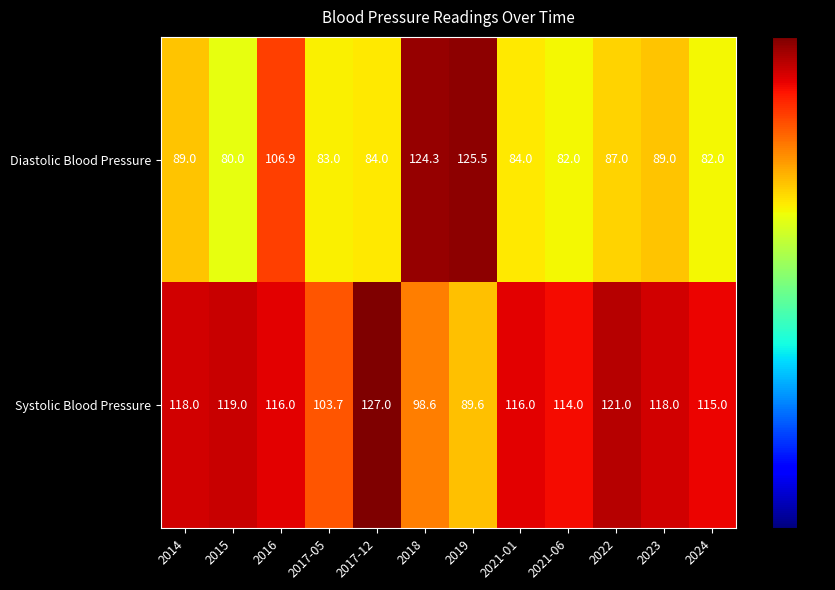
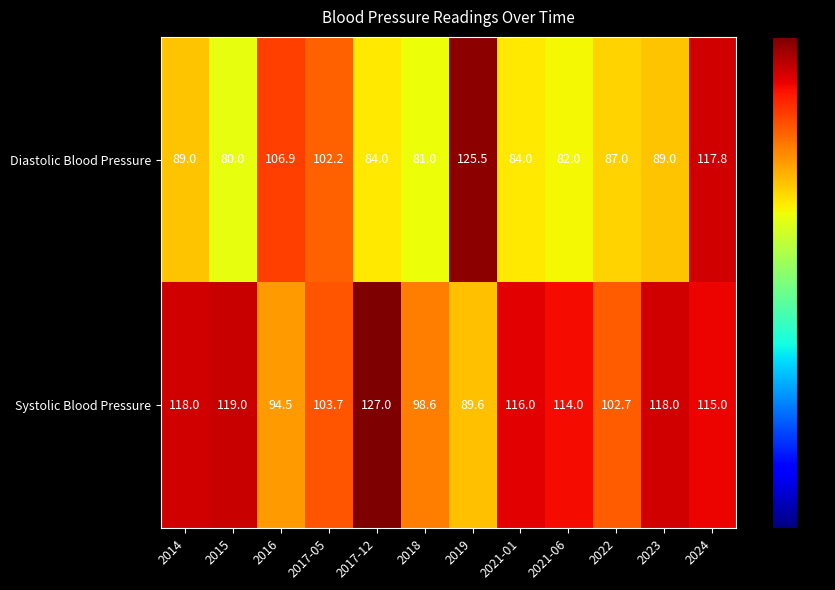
  {
    "Diastolic Blood Pressure": {
      "2014": 89.0,
      "2015": 80.0,
      "2016": 106.9,
-     "2017-05": 83.0,
+     "2017-05": 102.2,
      "2017-12": 84.0,
-     "2018": 124.3,
+     "2018": 81.0,
      "2019": 125.5,
      "2021-01": 84.0,
      "2021-06": 82.0,
      "2022": 87.0,
      "2023": 89.0,
-     "2024": 82.0
+     "2024": 117.8
    },
    "Systolic Blood Pressure": {
      "2014": 118.0,
      "2015": 119.0,
-     "2016": 116.0,
+     "2016": 94.5,
      "2017-05": 103.7,
      "2017-12": 127.0,
      "2018": 98.6,
      "2019": 89.6,
      "2021-01": 116.0,
      "2021-06": 114.0,
-     "2022": 121.0,
+     "2022": 102.7,
      "2023": 118.0,
      "2024": 115.0
    }
  }
